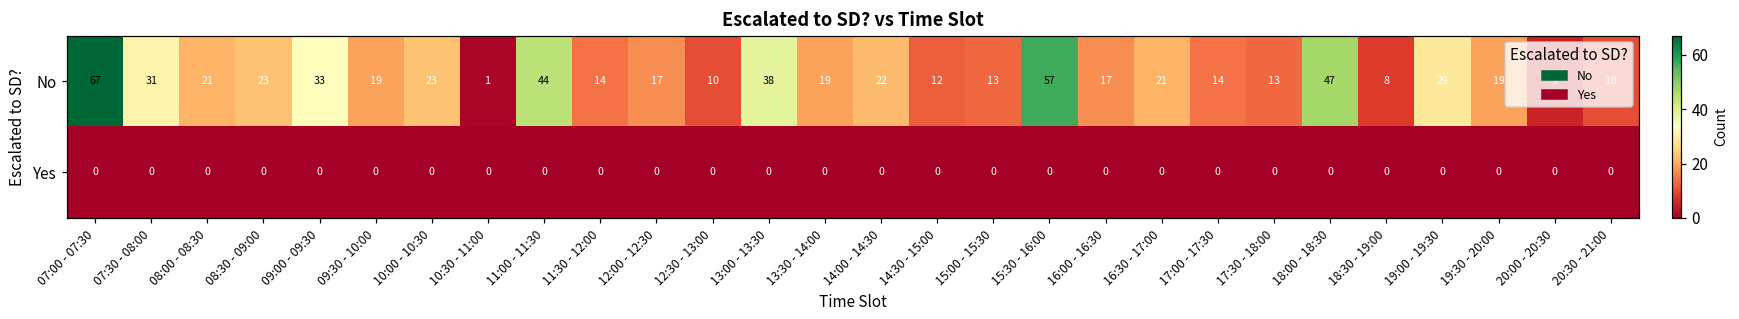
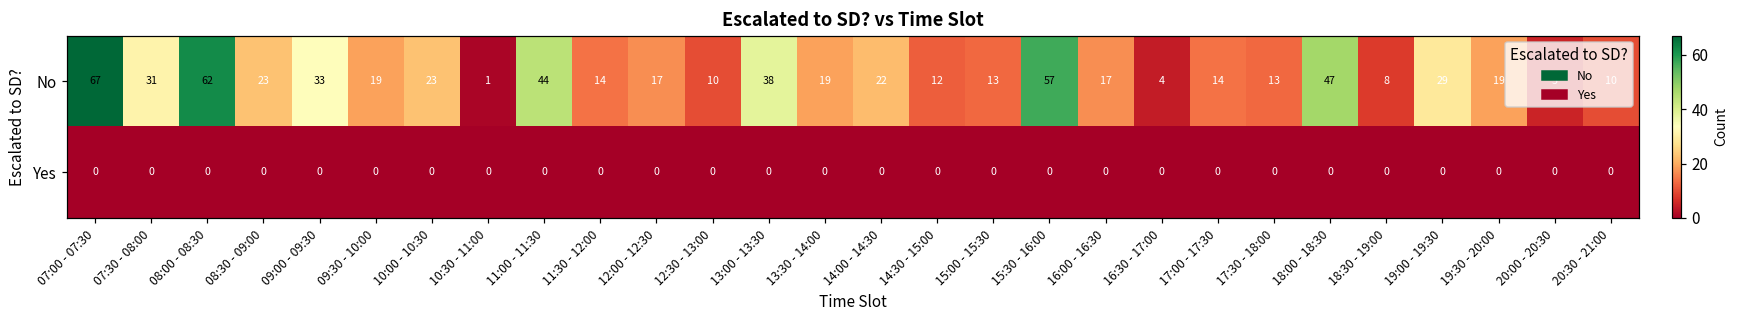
  {
    "No": {
      "07:00 - 07:30": 67,
      "07:30 - 08:00": 31,
-     "08:00 - 08:30": 21,
+     "08:00 - 08:30": 62,
      "08:30 - 09:00": 23,
      "09:00 - 09:30": 33,
      "09:30 - 10:00": 19,
      "10:00 - 10:30": 23,
      "10:30 - 11:00": 1,
      "11:00 - 11:30": 44,
      "11:30 - 12:00": 14,
      "12:00 - 12:30": 17,
      "12:30 - 13:00": 10,
      "13:00 - 13:30": 38,
      "13:30 - 14:00": 19,
      "14:00 - 14:30": 22,
      "14:30 - 15:00": 12,
      "15:00 - 15:30": 13,
      "15:30 - 16:00": 57,
      "16:00 - 16:30": 17,
-     "16:30 - 17:00": 21,
+     "16:30 - 17:00": 4,
      "17:00 - 17:30": 14,
      "17:30 - 18:00": 13,
      "18:00 - 18:30": 47,
      "18:30 - 19:00": 8,
      "19:00 - 19:30": 29,
      "19:30 - 20:00": 19
    },
    "Yes": {
      "07:00 - 07:30": 0,
      "07:30 - 08:00": 0,
      "08:00 - 08:30": 0,
      "08:30 - 09:00": 0,
      "09:00 - 09:30": 0,
      "09:30 - 10:00": 0,
      "10:00 - 10:30": 0,
      "10:30 - 11:00": 0,
      "11:00 - 11:30": 0,
      "11:30 - 12:00": 0,
      "12:00 - 12:30": 0,
      "12:30 - 13:00": 0,
      "13:00 - 13:30": 0,
      "13:30 - 14:00": 0,
      "14:00 - 14:30": 0,
      "14:30 - 15:00": 0,
      "15:00 - 15:30": 0,
      "15:30 - 16:00": 0,
      "16:00 - 16:30": 0,
      "16:30 - 17:00": 0,
      "17:00 - 17:30": 0,
      "17:30 - 18:00": 0,
      "18:00 - 18:30": 0,
      "18:30 - 19:00": 0,
      "19:00 - 19:30": 0,
      "19:30 - 20:00": 0,
      "20:00 - 20:30": 0,
      "20:30 - 21:00": 0
    }
  }
